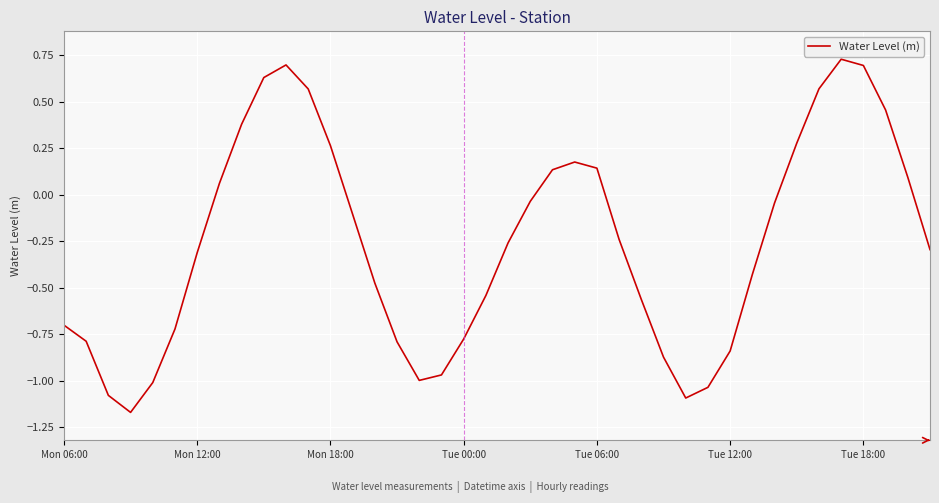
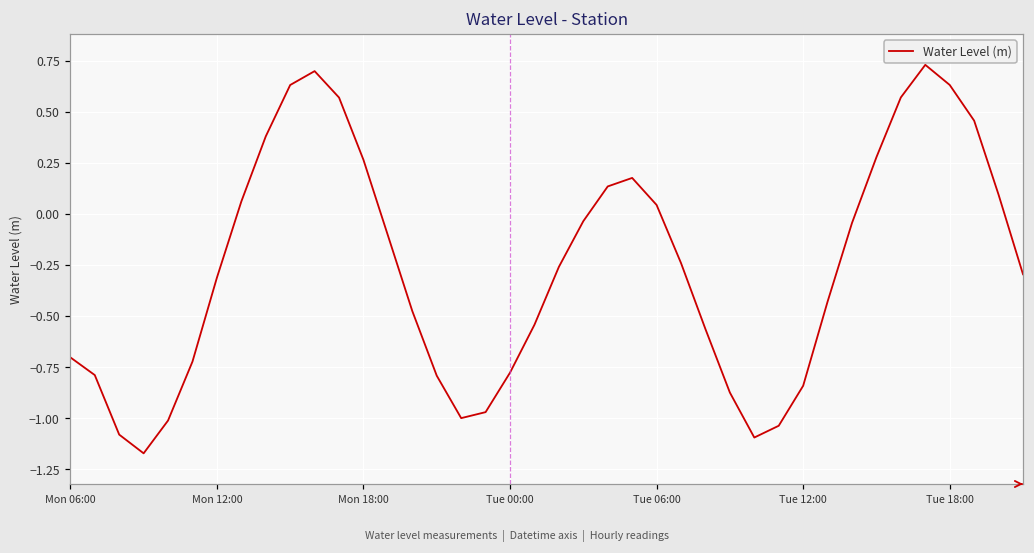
  {
    "Mon 06:00": -0.70,
    "Mon 12:00": -0.31,
    "Mon 18:00": 0.26,
    "Tue 00:00": -0.78,
-   "Tue 06:00": 0.14,
+   "Tue 06:00": 0.04,
    "Tue 12:00": -0.84,
-   "Tue 18:00": 0.70
+   "Tue 18:00": 0.63
  }
